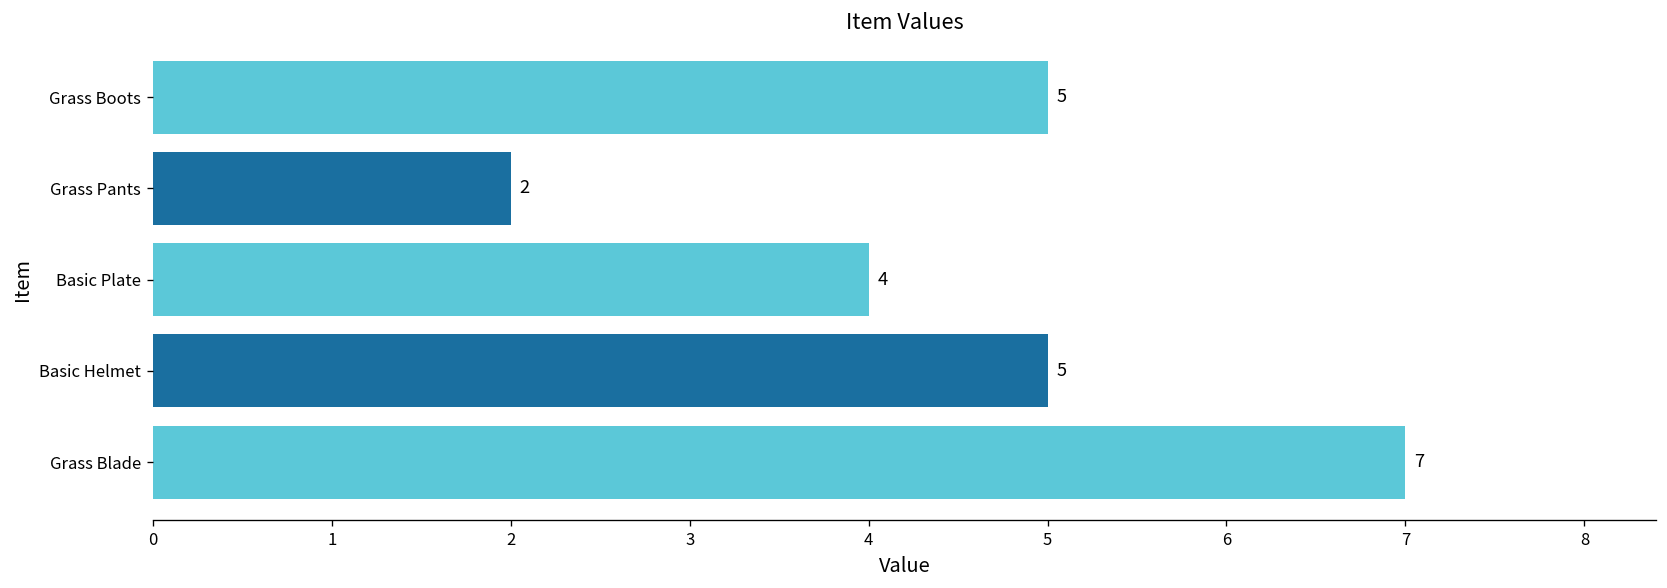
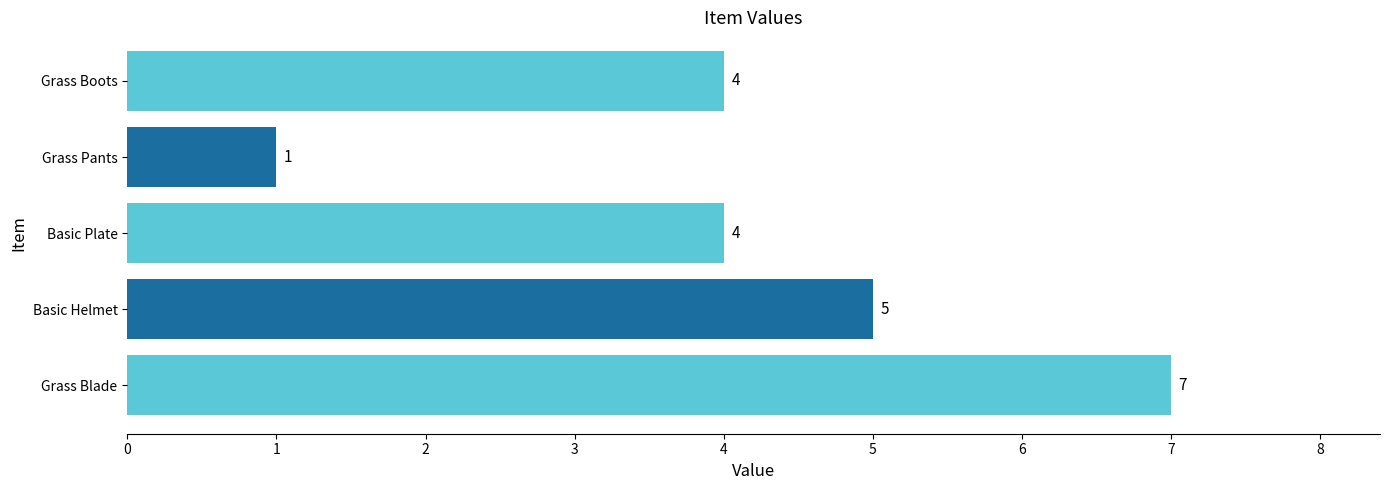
  {
-   "Grass Boots": 5,
-   "Grass Pants": 2,
+   "Grass Boots": 4,
+   "Grass Pants": 1,
    "Basic Plate": 4,
    "Basic Helmet": 5,
    "Grass Blade": 7
  }
